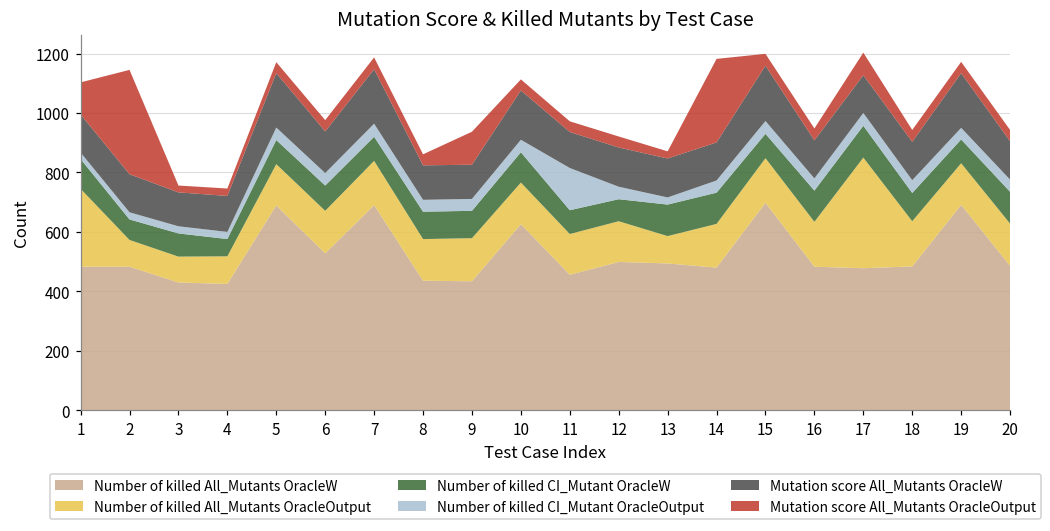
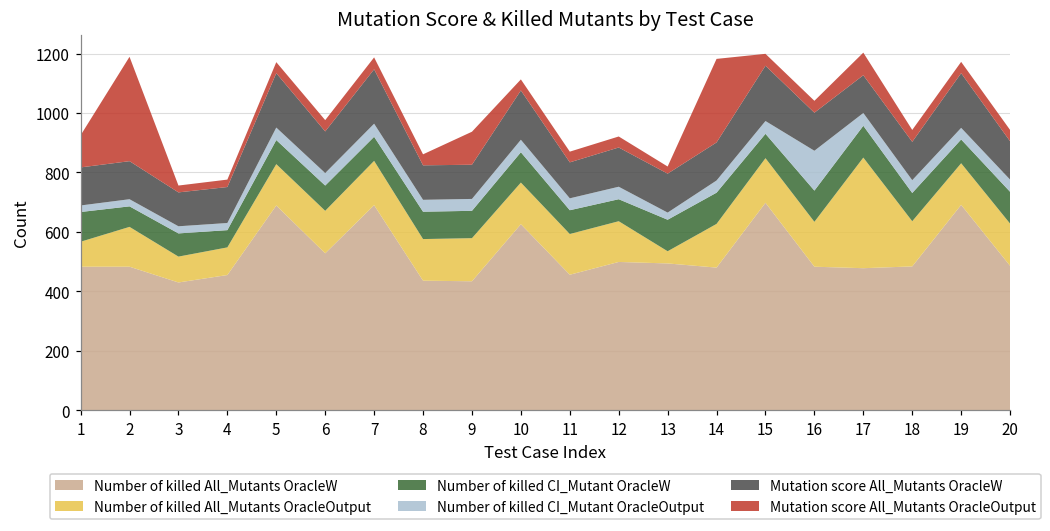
  {
    "Number of killed All_Mutants OracleW": {
      "1": 480,
      "2": 480,
      "3": 430,
-     "4": 430,
+     "4": 460,
      "5": 690,
      "6": 530,
      "7": 690,
      "8": 440,
      "9": 430,
      "10": 630,
      "11": 460,
      "12": 500,
      "13": 490,
      "14": 480,
      "15": 700,
      "16": 480,
      "17": 480,
      "18": 480,
      "19": 690,
      "20": 490
    },
    "Number of killed All_Mutants OracleOutput": {
-     "1": 260,
-     "2": 90,
+     "1": 80,
+     "2": 130,
      "3": 90,
      "4": 90,
      "5": 140,
      "6": 140,
      "7": 150,
      "8": 140,
      "9": 150,
      "10": 140,
      "11": 140,
      "12": 140,
-     "13": 90,
+     "13": 40,
      "14": 150,
      "15": 150,
      "16": 150,
      "17": 370,
      "18": 150,
      "19": 140,
      "20": 140
    },
    "Number of killed CI_Mutant OracleOutput": {
      "1": 20,
      "2": 20,
      "3": 20,
      "4": 20,
      "5": 40,
      "6": 40,
      "7": 40,
      "8": 40,
      "9": 40,
      "10": 40,
-     "11": 140,
+     "11": 40,
      "12": 40,
      "13": 20,
      "14": 40,
      "15": 40,
-     "16": 40,
+     "16": 130,
      "17": 40,
      "18": 40,
      "19": 40,
      "20": 40
    },
    "Mutation score All_Mutants OracleOutput": {
      "1": 110,
      "2": 350,
      "3": 20,
      "4": 30,
      "5": 40,
      "6": 40,
      "7": 40,
      "8": 40,
      "9": 110,
      "10": 40,
      "11": 40,
      "12": 40,
      "13": 20,
      "14": 280,
      "15": 40,
      "16": 40,
      "17": 80,
      "18": 40,
      "19": 40,
      "20": 40
    }
  }
